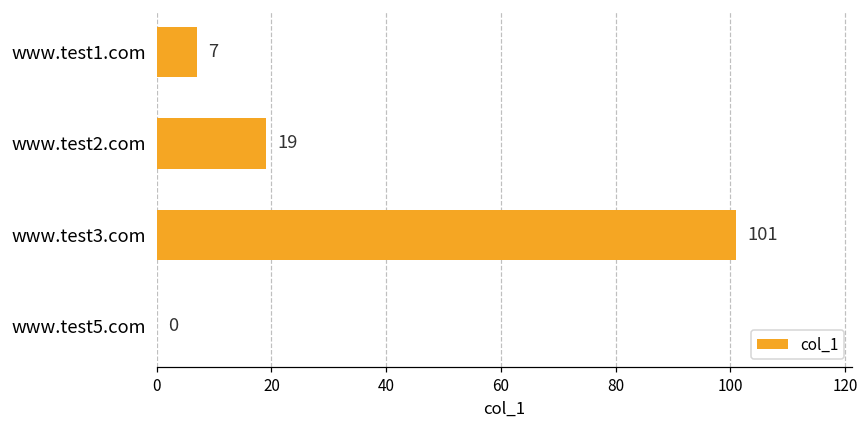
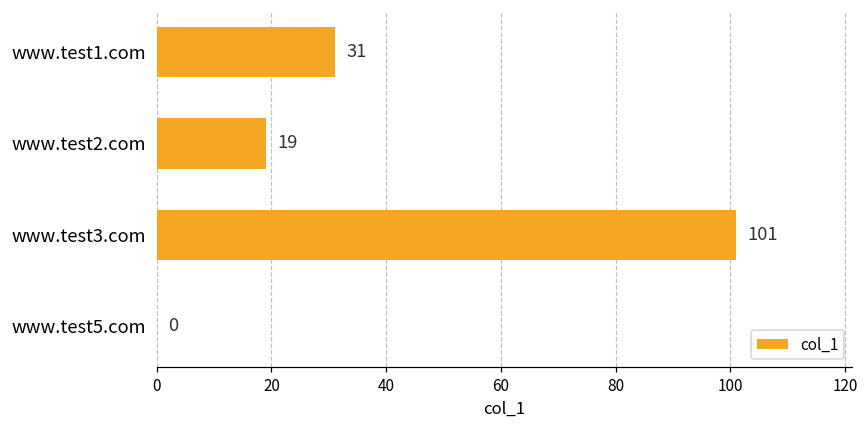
  {
-   "www.test1.com": 7,
+   "www.test1.com": 31,
    "www.test2.com": 19,
    "www.test3.com": 101,
    "www.test5.com": 0
  }
